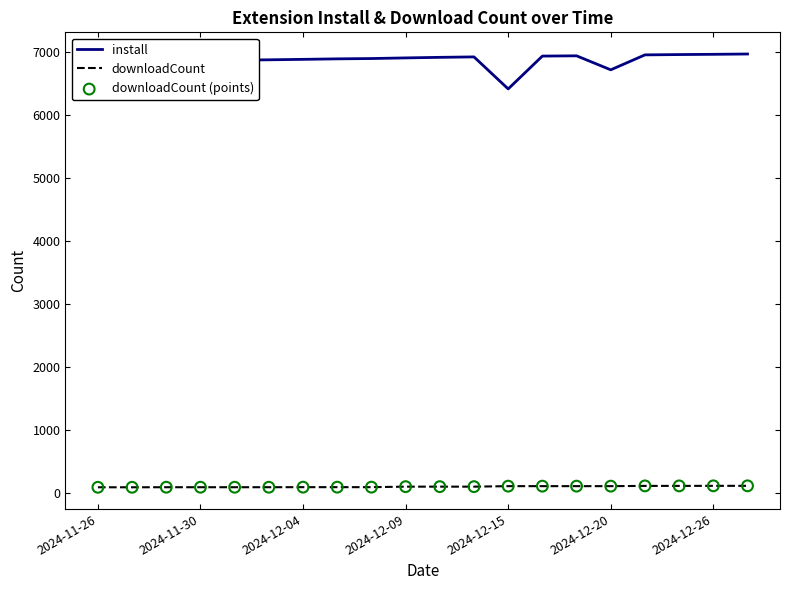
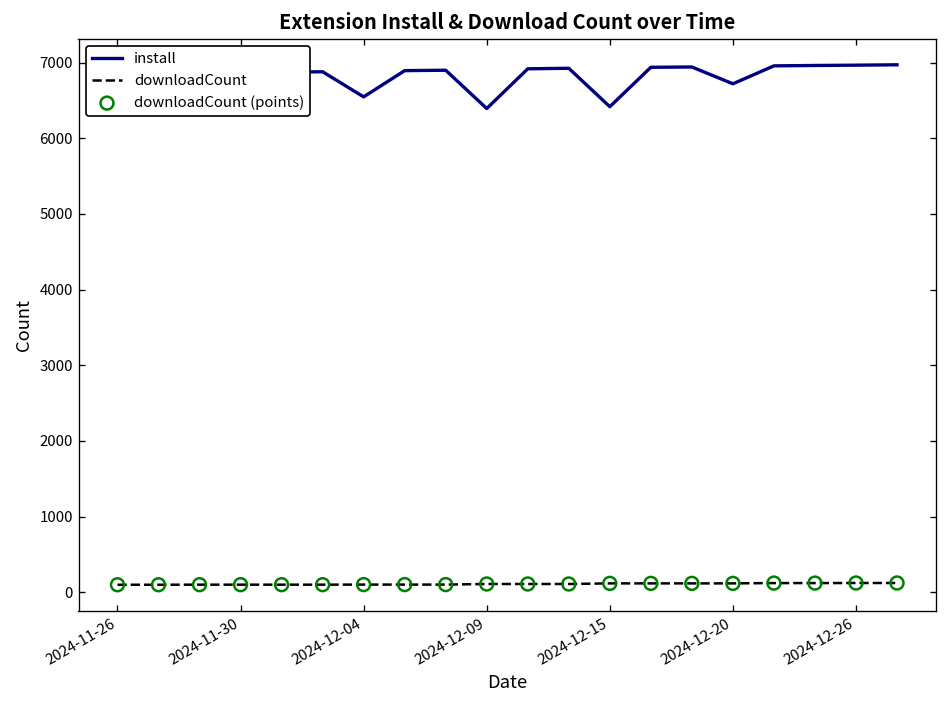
  {
    "install": {
-     "2024-12-04": 6900,
-     "2024-12-09": 6900,
+     "2024-12-04": 6500,
+     "2024-12-09": 6400,
      "2024-12-15": 6400,
      "2024-12-20": 6700,
      "2024-12-26": 7000
    }
  }
